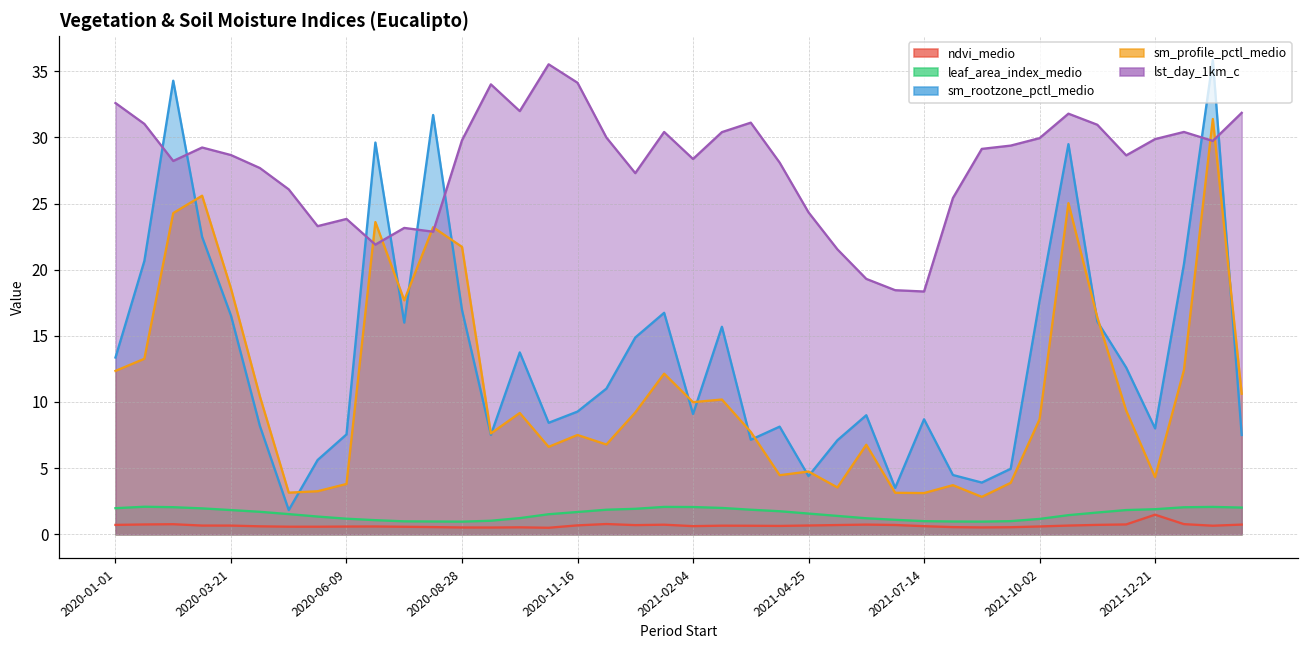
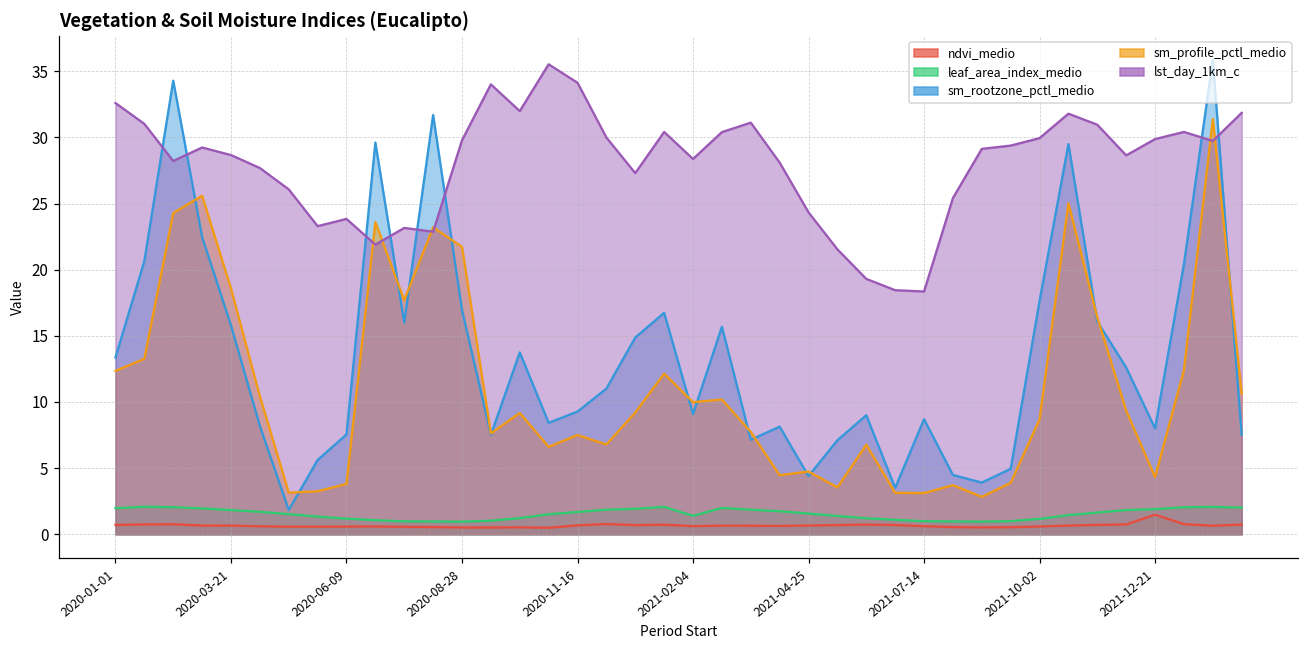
  {
    "ndvi_medio": {
      "2020-01-01": 0.7,
      "2020-03-21": 0.7,
      "2020-06-09": 0.6,
      "2020-08-28": 0.5,
      "2020-11-16": 0.7,
      "2021-02-04": 0.6,
      "2021-04-25": 0.7,
      "2021-07-14": 0.6,
      "2021-10-02": 0.6,
      "2021-12-21": 1.5
    },
    "leaf_area_index_medio": {
      "2020-01-01": 2.0,
      "2020-03-21": 1.8,
      "2020-06-09": 1.2,
      "2020-08-28": 1.0,
      "2020-11-16": 1.7,
-     "2021-02-04": 2.1,
+     "2021-02-04": 1.4,
      "2021-04-25": 1.6,
      "2021-07-14": 1.0,
      "2021-10-02": 1.2,
      "2021-12-21": 1.9
    },
    "sm_rootzone_pctl_medio": {
      "2020-01-01": 13.4,
-     "2020-03-21": 16.5,
+     "2020-03-21": 15.8,
      "2020-06-09": 7.5,
      "2020-08-28": 17.0,
      "2020-11-16": 9.3,
      "2021-02-04": 9.1,
      "2021-04-25": 4.4,
      "2021-07-14": 8.7,
      "2021-10-02": 17.6,
      "2021-12-21": 8.0
    },
    "sm_profile_pctl_medio": {
      "2020-01-01": 12.3,
      "2020-03-21": 18.6,
      "2020-06-09": 3.8,
      "2020-08-28": 21.7,
      "2020-11-16": 7.5,
      "2021-02-04": 10.0,
      "2021-04-25": 4.7,
      "2021-07-14": 3.1,
      "2021-10-02": 8.7,
      "2021-12-21": 4.3
    },
    "lst_day_1km_c": {
      "2020-01-01": 32.6,
      "2020-03-21": 28.7,
      "2020-06-09": 23.8,
      "2020-08-28": 29.8,
      "2020-11-16": 34.1,
      "2021-02-04": 28.4,
      "2021-04-25": 24.3,
      "2021-07-14": 18.4,
      "2021-10-02": 29.9,
      "2021-12-21": 29.9
    }
  }
